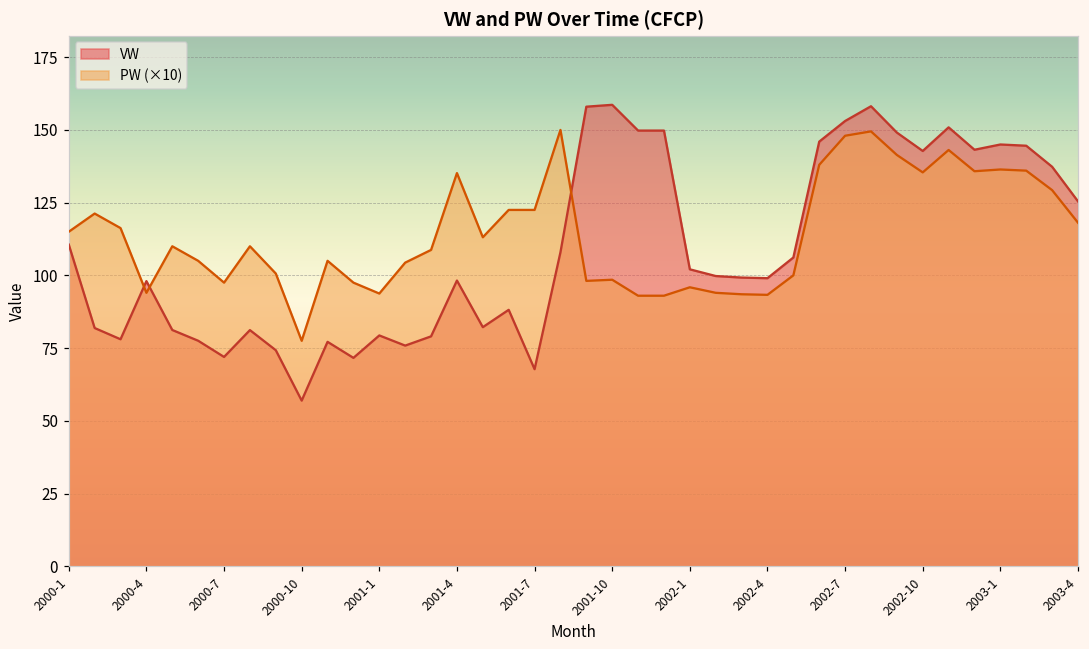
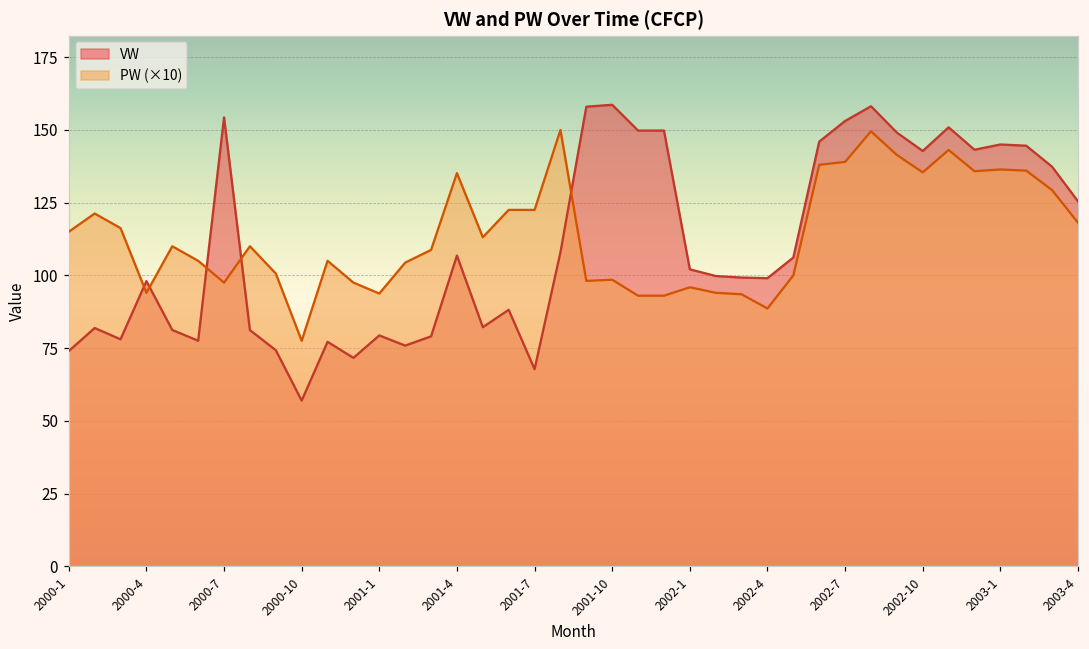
  {
    "VW": {
-     "2000-1": 111,
+     "2000-1": 74,
      "2000-4": 98,
-     "2000-7": 72,
+     "2000-7": 154,
      "2000-10": 57,
      "2001-1": 79,
-     "2001-4": 98,
+     "2001-4": 107,
      "2001-7": 68,
      "2001-10": 159,
      "2002-1": 102,
      "2002-4": 99,
      "2002-7": 153,
      "2002-10": 143,
      "2003-1": 145,
      "2003-4": 125
    },
    "PW (×10)": {
      "2000-1": 115,
      "2000-4": 94,
      "2000-7": 98,
      "2000-10": 78,
      "2001-1": 94,
      "2001-4": 135,
      "2001-7": 123,
      "2001-10": 99,
      "2002-1": 96,
-     "2002-4": 93,
-     "2002-7": 148,
+     "2002-4": 89,
+     "2002-7": 139,
      "2002-10": 135,
      "2003-1": 136,
      "2003-4": 118
    }
  }
